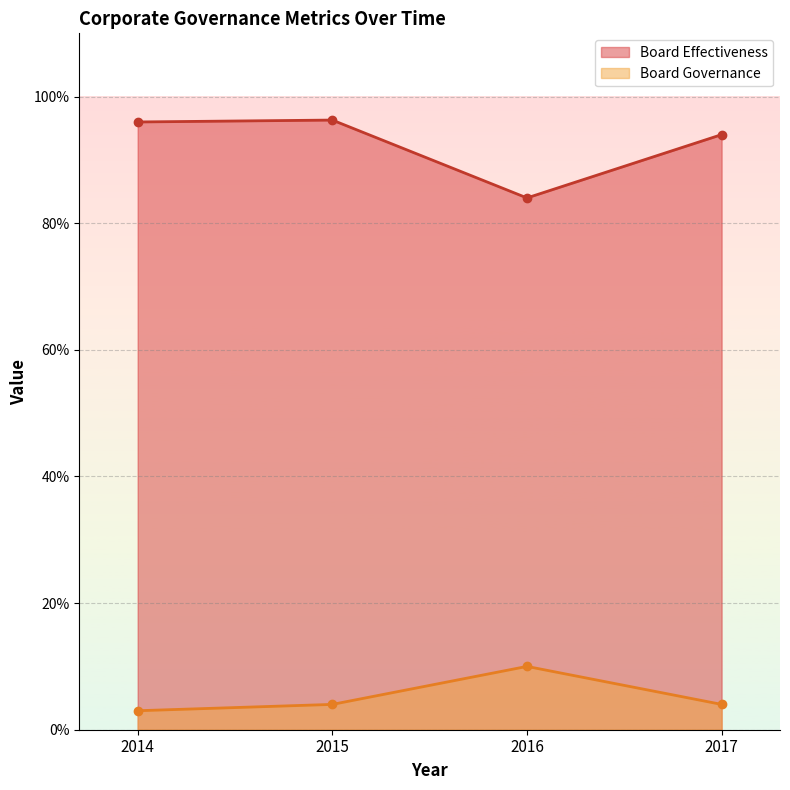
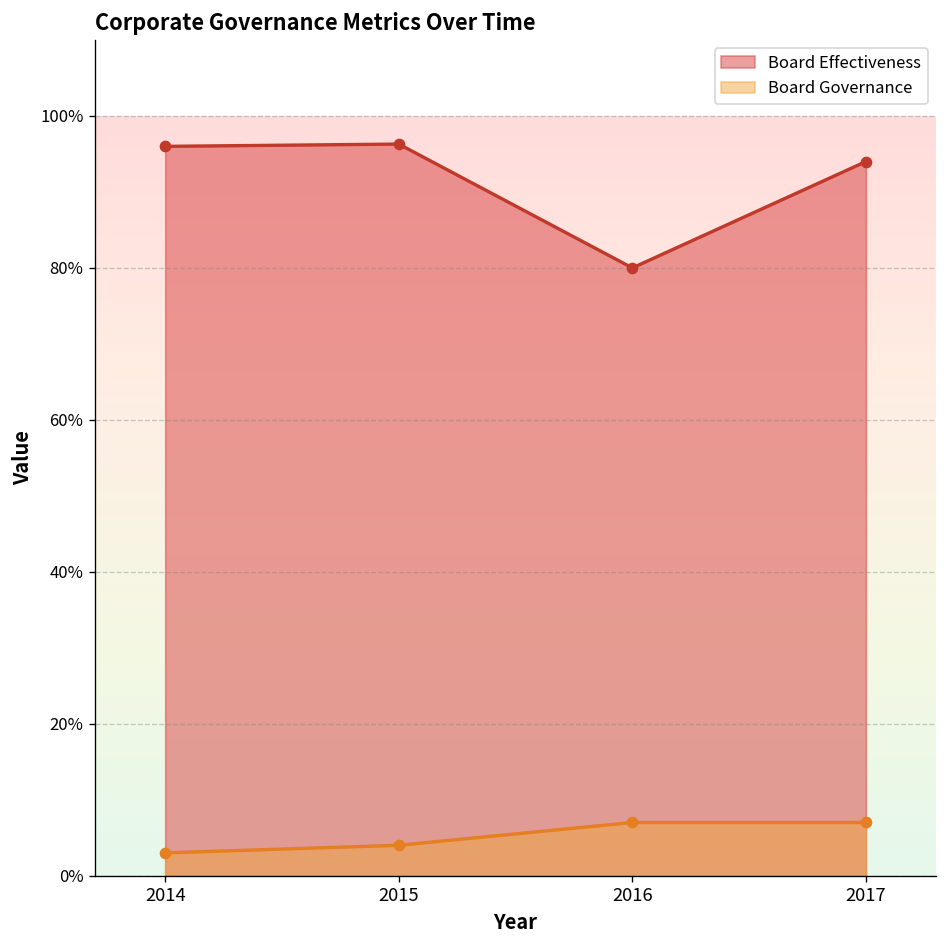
  {
    "Board Effectiveness": {
      "2014": "96%",
      "2015": "96%",
-     "2016": "84%",
+     "2016": "80%",
      "2017": "94%"
    },
    "Board Governance": {
      "2014": "3%",
      "2015": "4%",
-     "2016": "10%",
-     "2017": "4%"
+     "2016": "7%",
+     "2017": "7%"
    }
  }
